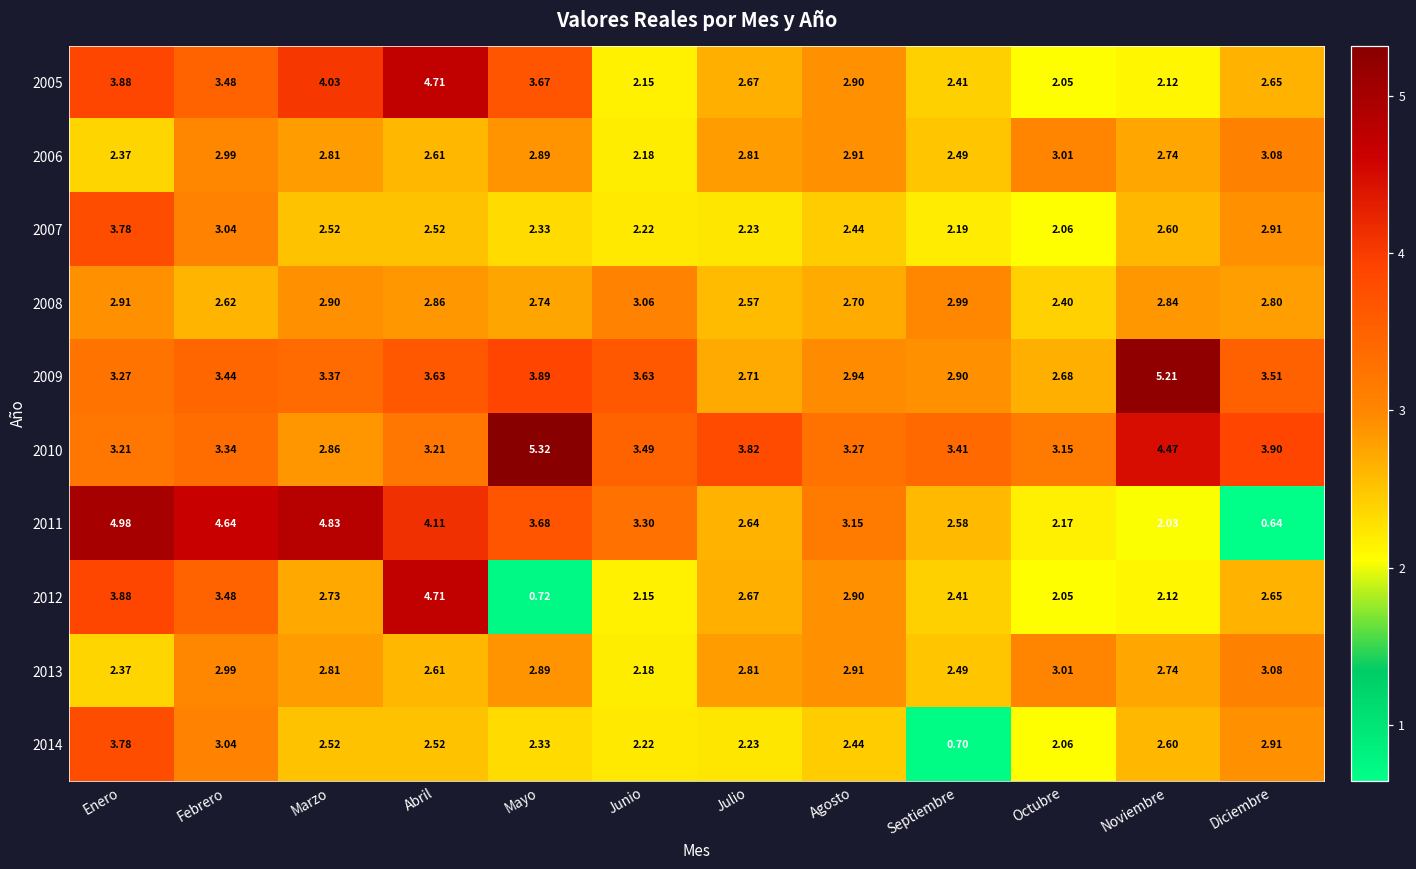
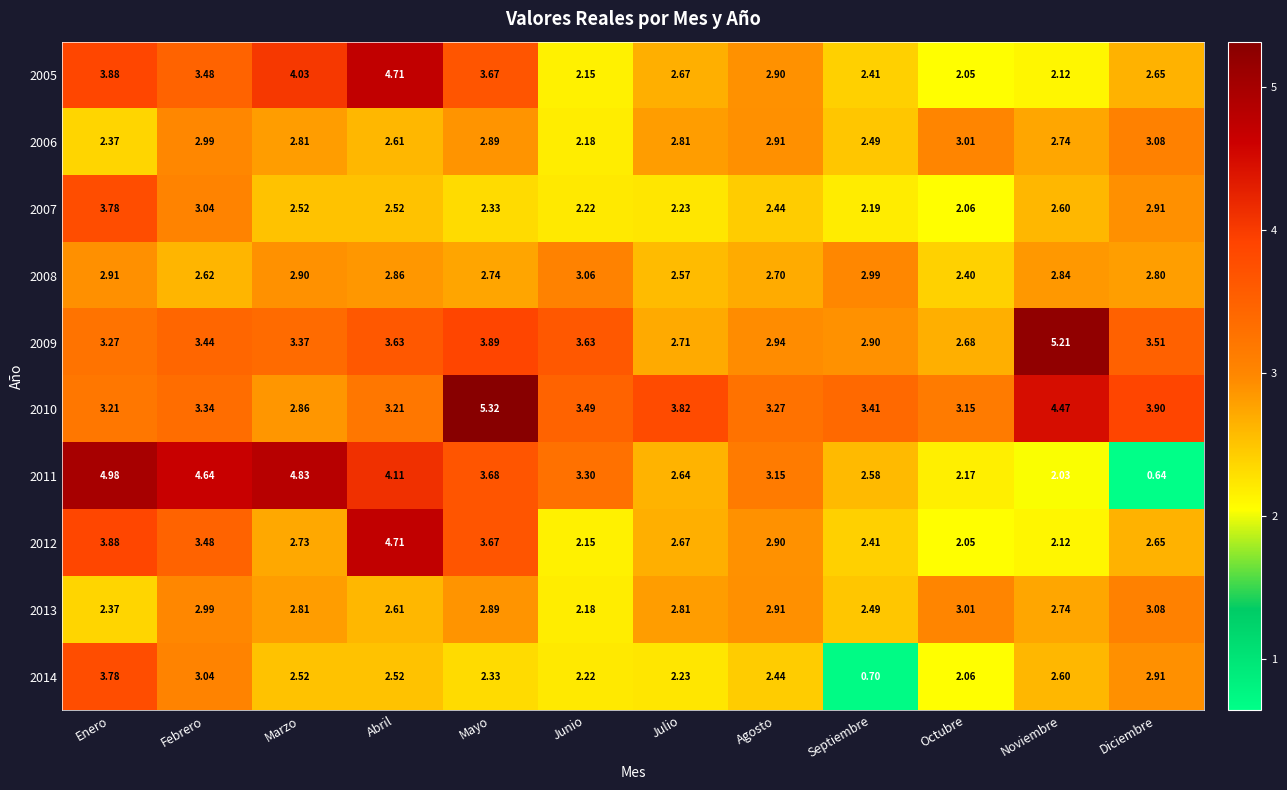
  {
    "2005": {
      "Enero": 3.88,
      "Febrero": 3.48,
      "Marzo": 4.03,
      "Abril": 4.71,
      "Mayo": 3.67,
      "Junio": 2.15,
      "Julio": 2.67,
      "Agosto": 2.90,
      "Septiembre": 2.41,
      "Octubre": 2.05,
      "Noviembre": 2.12,
      "Diciembre": 2.65
    },
    "2006": {
      "Enero": 2.37,
      "Febrero": 2.99,
      "Marzo": 2.81,
      "Abril": 2.61,
      "Mayo": 2.89,
      "Junio": 2.18,
      "Julio": 2.81,
      "Agosto": 2.91,
      "Septiembre": 2.49,
      "Octubre": 3.01,
      "Noviembre": 2.74,
      "Diciembre": 3.08
    },
    "2007": {
      "Enero": 3.78,
      "Febrero": 3.04,
      "Marzo": 2.52,
      "Abril": 2.52,
      "Mayo": 2.33,
      "Junio": 2.22,
      "Julio": 2.23,
      "Agosto": 2.44,
      "Septiembre": 2.19,
      "Octubre": 2.06,
      "Noviembre": 2.60,
      "Diciembre": 2.91
    },
    "2008": {
      "Enero": 2.91,
      "Febrero": 2.62,
      "Marzo": 2.90,
      "Abril": 2.86,
      "Mayo": 2.74,
      "Junio": 3.06,
      "Julio": 2.57,
      "Agosto": 2.70,
      "Septiembre": 2.99,
      "Octubre": 2.40,
      "Noviembre": 2.84,
      "Diciembre": 2.80
    },
    "2009": {
      "Enero": 3.27,
      "Febrero": 3.44,
      "Marzo": 3.37,
      "Abril": 3.63,
      "Mayo": 3.89,
      "Junio": 3.63,
      "Julio": 2.71,
      "Agosto": 2.94,
      "Septiembre": 2.90,
      "Octubre": 2.68,
      "Noviembre": 5.21,
      "Diciembre": 3.51
    },
    "2010": {
      "Enero": 3.21,
      "Febrero": 3.34,
      "Marzo": 2.86,
      "Abril": 3.21,
      "Mayo": 5.32,
      "Junio": 3.49,
      "Julio": 3.82,
      "Agosto": 3.27,
      "Septiembre": 3.41,
      "Octubre": 3.15,
      "Noviembre": 4.47,
      "Diciembre": 3.90
    },
    "2011": {
      "Enero": 4.98,
      "Febrero": 4.64,
      "Marzo": 4.83,
      "Abril": 4.11,
      "Mayo": 3.68,
      "Junio": 3.30,
      "Julio": 2.64,
      "Agosto": 3.15,
      "Septiembre": 2.58,
      "Octubre": 2.17,
      "Noviembre": 2.03,
      "Diciembre": 0.64
    },
    "2012": {
      "Enero": 3.88,
      "Febrero": 3.48,
      "Marzo": 2.73,
      "Abril": 4.71,
-     "Mayo": 0.72,
+     "Mayo": 3.67,
      "Junio": 2.15,
      "Julio": 2.67,
      "Agosto": 2.90,
      "Septiembre": 2.41,
      "Octubre": 2.05,
      "Noviembre": 2.12,
      "Diciembre": 2.65
    },
    "2013": {
      "Enero": 2.37,
      "Febrero": 2.99,
      "Marzo": 2.81,
      "Abril": 2.61,
      "Mayo": 2.89,
      "Junio": 2.18,
      "Julio": 2.81,
      "Agosto": 2.91,
      "Septiembre": 2.49,
      "Octubre": 3.01,
      "Noviembre": 2.74,
      "Diciembre": 3.08
    },
    "2014": {
      "Enero": 3.78,
      "Febrero": 3.04,
      "Marzo": 2.52,
      "Abril": 2.52,
      "Mayo": 2.33,
      "Junio": 2.22,
      "Julio": 2.23,
      "Agosto": 2.44,
      "Septiembre": 0.70,
      "Octubre": 2.06,
      "Noviembre": 2.60,
      "Diciembre": 2.91
    }
  }
